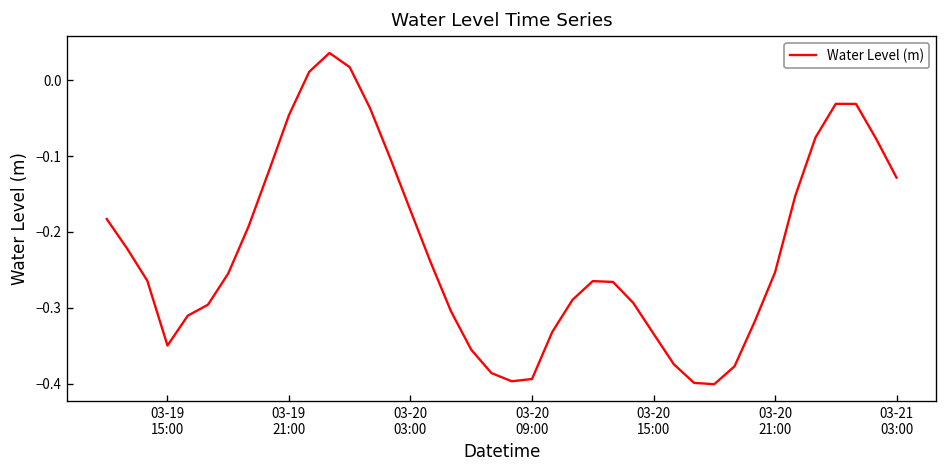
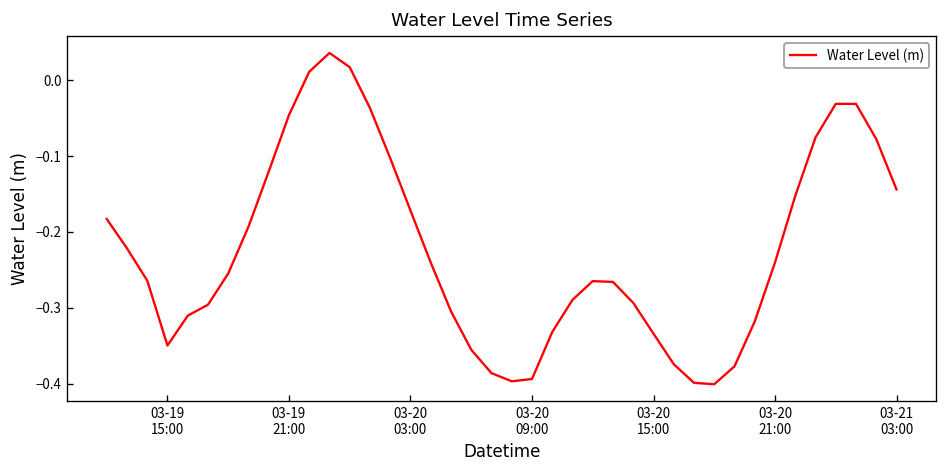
  {
    "03-19 15:00": -0.35,
    "03-19 21:00": -0.05,
    "03-20 03:00": -0.17,
    "03-20 09:00": -0.39,
    "03-20 15:00": -0.33,
-   "03-20 21:00": -0.25,
-   "03-21 03:00": -0.13
+   "03-20 21:00": -0.24,
+   "03-21 03:00": -0.14
  }
